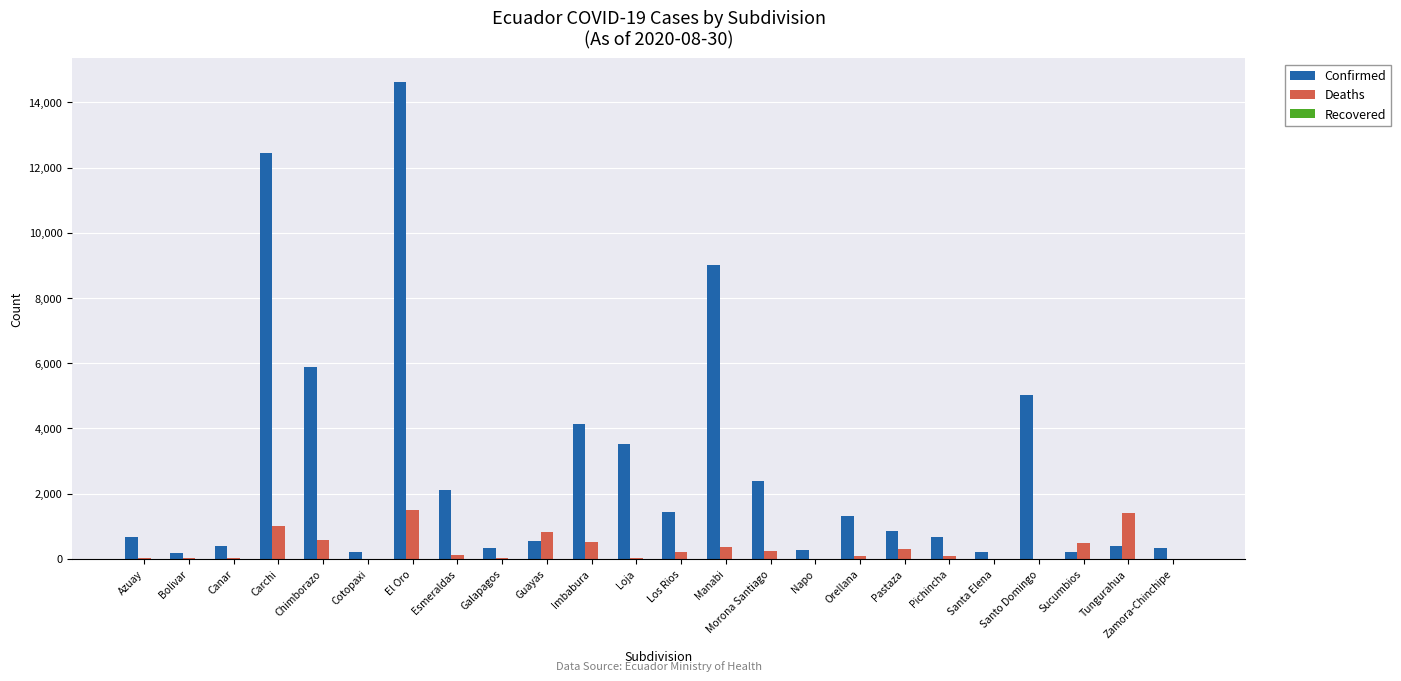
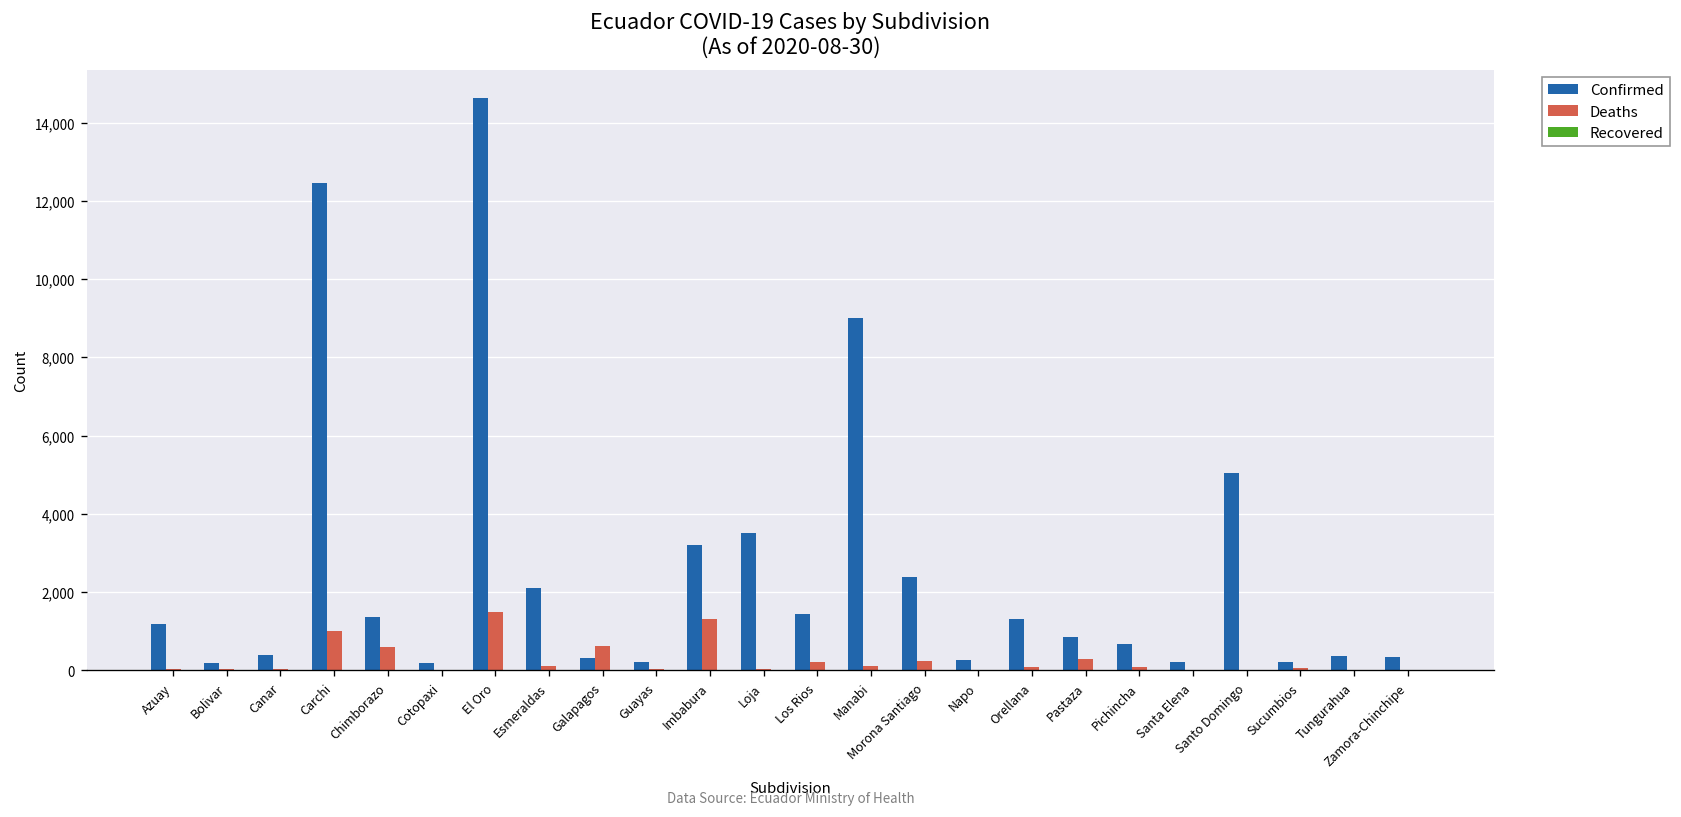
  {
    "Confirmed": {
-     "Azuay": "700",
+     "Azuay": "1,200",
      "Bolivar": "200",
      "Canar": "400",
      "Carchi": "12,400",
-     "Chimborazo": "5,900",
+     "Chimborazo": "1,400",
      "Cotopaxi": "200",
      "El Oro": "14,600",
      "Esmeraldas": "2,100",
      "Galapagos": "300",
-     "Guayas": "500",
-     "Imbabura": "4,100",
+     "Guayas": "200",
+     "Imbabura": "3,200",
      "Loja": "3,500",
      "Los Rios": "1,400",
      "Manabi": "9,000",
      "Morona Santiago": "2,400",
      "Napo": "300",
      "Orellana": "1,300",
      "Pastaza": "900",
      "Pichincha": "700",
      "Santa Elena": "200",
      "Santo Domingo": "5,000",
      "Sucumbios": "200",
      "Tungurahua": "400",
      "Zamora-Chinchipe": "300"
    },
    "Deaths": {
      "Carchi": "1,000",
      "Chimborazo": "600",
      "El Oro": "1,500",
      "Esmeraldas": "100",
-     "Galapagos": "0",
-     "Guayas": "800",
-     "Imbabura": "500",
+     "Galapagos": "600",
+     "Guayas": "0",
+     "Imbabura": "1,300",
      "Los Rios": "200",
-     "Manabi": "400",
+     "Manabi": "100",
      "Morona Santiago": "200",
      "Orellana": "100",
      "Pastaza": "300",
      "Pichincha": "100",
-     "Sucumbios": "500",
-     "Tungurahua": "1,400"
+     "Sucumbios": "100",
+     "Tungurahua": "0"
    },
    "Recovered": {
      "Azuay": "0",
      "Bolivar": "0",
      "Canar": "0",
      "Carchi": "0",
      "Chimborazo": "0",
      "Cotopaxi": "0",
      "El Oro": "0",
      "Esmeraldas": "0",
      "Galapagos": "0",
      "Guayas": "0",
      "Imbabura": "0",
      "Loja": "0",
      "Los Rios": "0",
      "Manabi": "0",
      "Morona Santiago": "0",
      "Napo": "0",
      "Orellana": "0",
      "Pastaza": "0",
      "Pichincha": "0",
      "Santa Elena": "0",
      "Santo Domingo": "0",
      "Sucumbios": "0",
      "Tungurahua": "0",
      "Zamora-Chinchipe": "0"
    }
  }
